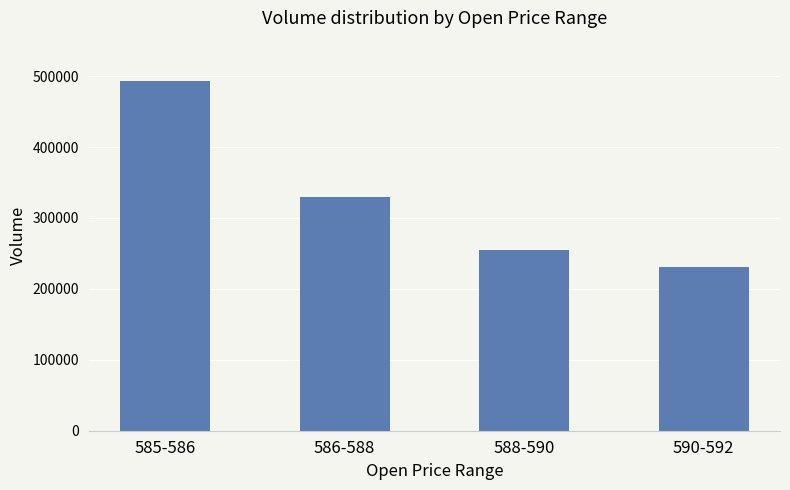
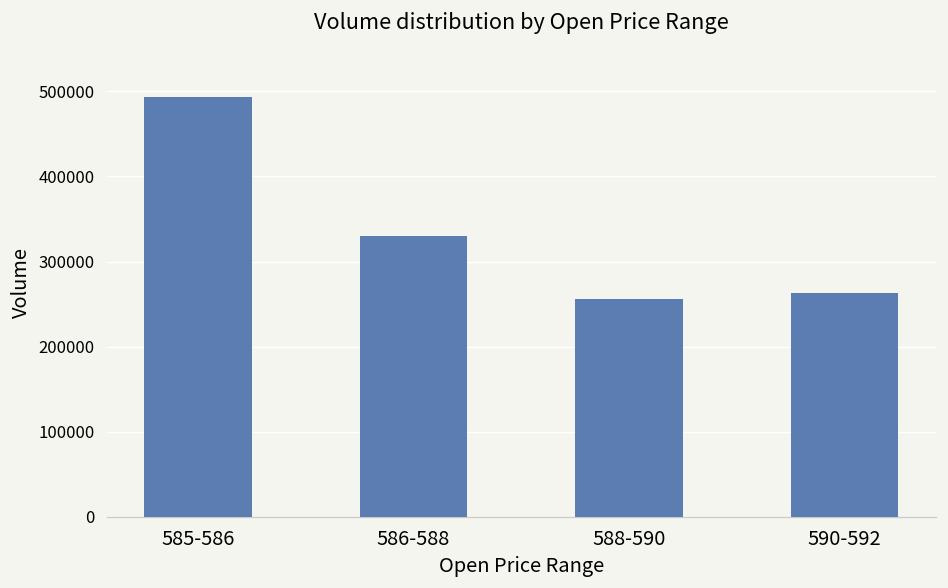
  {
    "585-586": 490000,
    "586-588": 330000,
    "588-590": 260000,
-   "590-592": 230000
+   "590-592": 260000
  }
